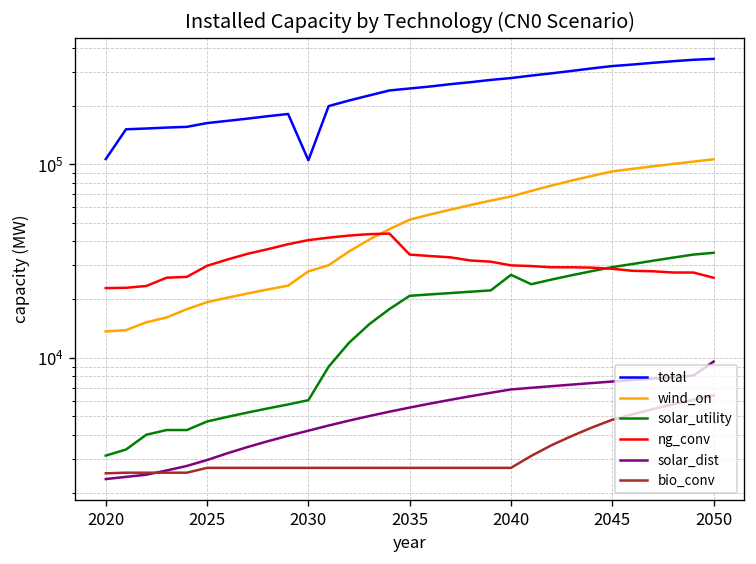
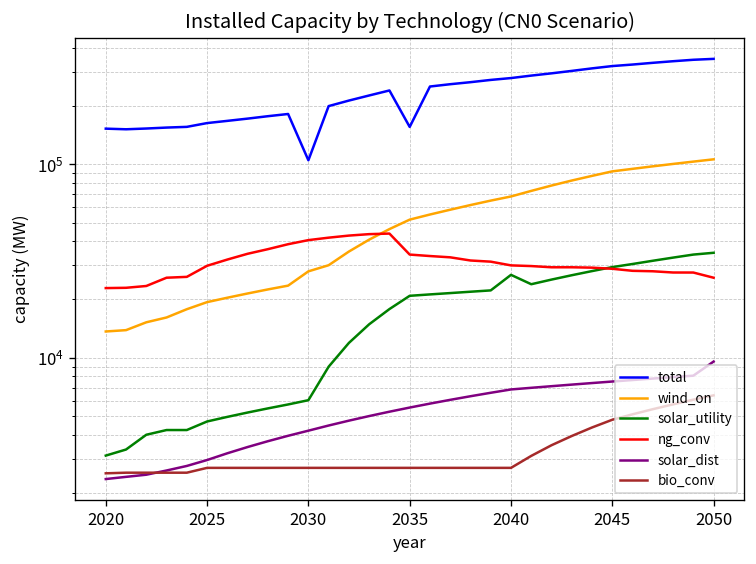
  {
    "total": {
-     "2020": 110000,
+     "2020": 150000,
      "2025": 160000,
      "2030": 100000,
-     "2035": 250000,
+     "2035": 160000,
      "2040": 280000,
      "2045": 320000,
      "2050": 350000
    },
    "wind_on": {
      "2020": 14000,
      "2025": 19000,
      "2030": 28000,
      "2035": 52000,
      "2040": 68000,
      "2045": 90000,
      "2050": 110000
    },
    "solar_utility": {
      "2020": 3100,
      "2025": 4700,
      "2030": 6000,
      "2035": 21000,
      "2040": 27000,
      "2050": 35000
    },
    "ng_conv": {
      "2020": 23000,
      "2025": 30000,
      "2030": 41000,
      "2035": 34000,
      "2040": 30000,
      "2050": 26000
    },
    "solar_dist": {
      "2020": 2400,
      "2025": 3000,
      "2030": 4200,
      "2035": 5500,
      "2040": 6900,
      "2045": 8000,
      "2050": 10000
    },
    "bio_conv": {
      "2020": 2500,
      "2025": 2700,
      "2030": 2700,
      "2035": 2700,
      "2040": 2700,
      "2045": 4800
    }
  }
